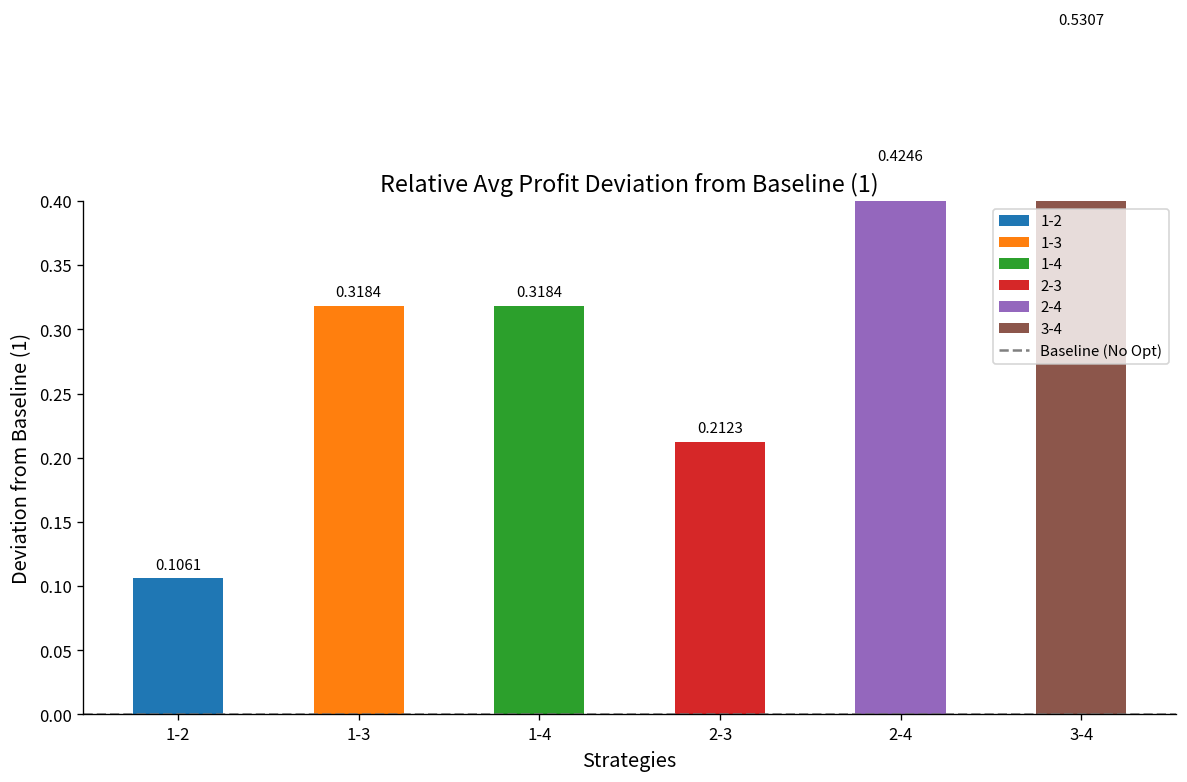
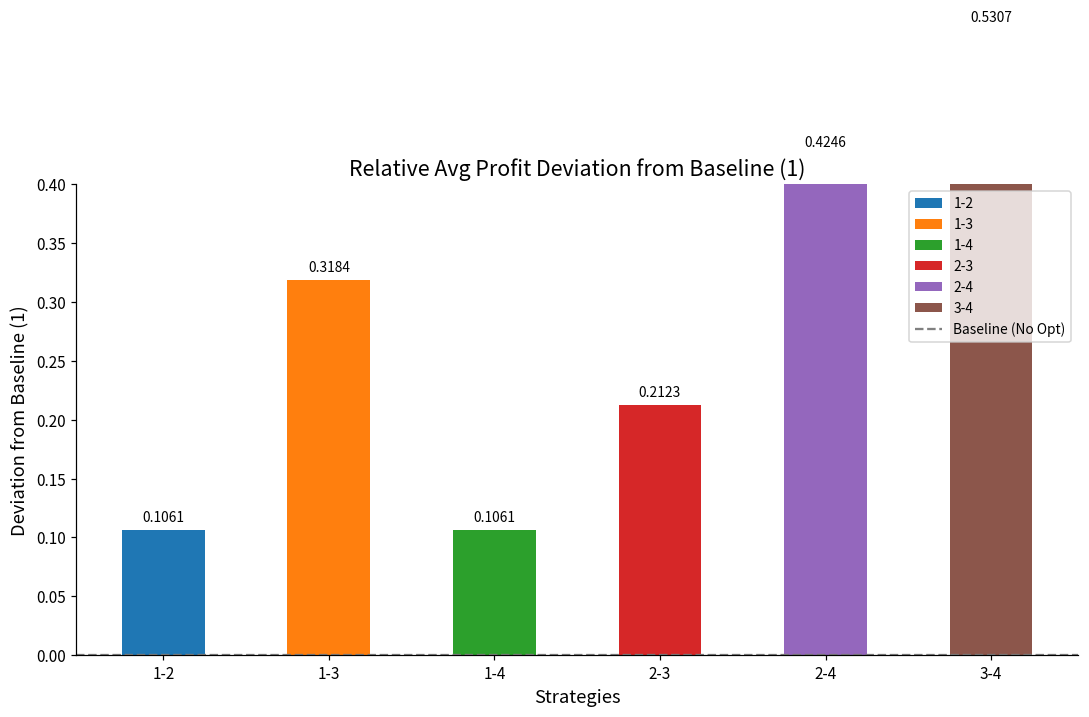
  {
    "1-2": 0.1061,
    "1-3": 0.3184,
-   "1-4": 0.3184,
+   "1-4": 0.1061,
    "2-3": 0.2123
  }
